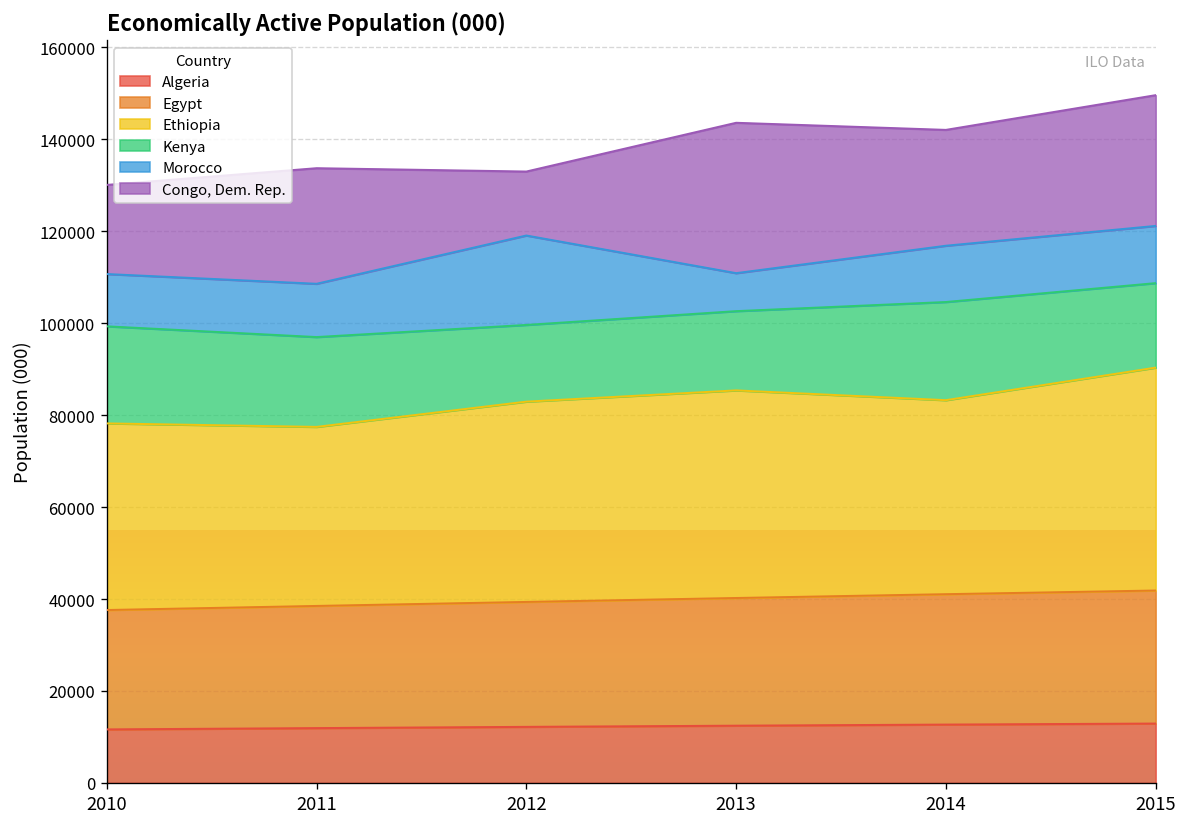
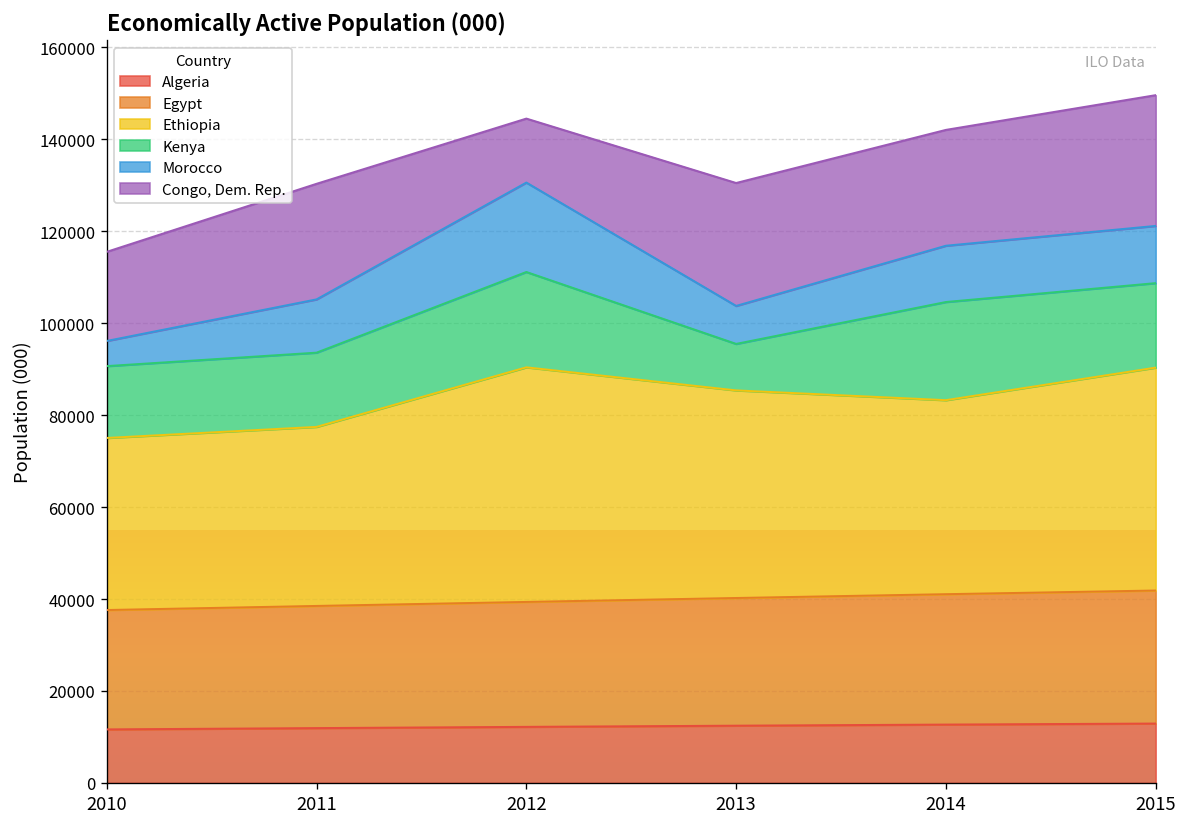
  {
    "Ethiopia": {
-     "2010": 41000,
+     "2010": 37000,
      "2011": 39000,
-     "2012": 44000,
+     "2012": 51000,
      "2013": 45000,
      "2014": 42000,
      "2015": 48000
    },
    "Kenya": {
-     "2010": 21000,
-     "2011": 20000,
-     "2012": 17000,
-     "2013": 17000,
+     "2010": 16000,
+     "2011": 16000,
+     "2012": 21000,
+     "2013": 10000,
      "2014": 21000,
      "2015": 18000
    },
    "Morocco": {
-     "2010": 11000,
+     "2010": 5000,
      "2011": 12000,
      "2012": 19000,
      "2013": 8000,
      "2014": 12000,
      "2015": 12000
    },
    "Congo, Dem. Rep.": {
      "2010": 19000,
      "2011": 25000,
      "2012": 14000,
-     "2013": 33000,
+     "2013": 27000,
      "2014": 25000,
      "2015": 28000
    }
  }
